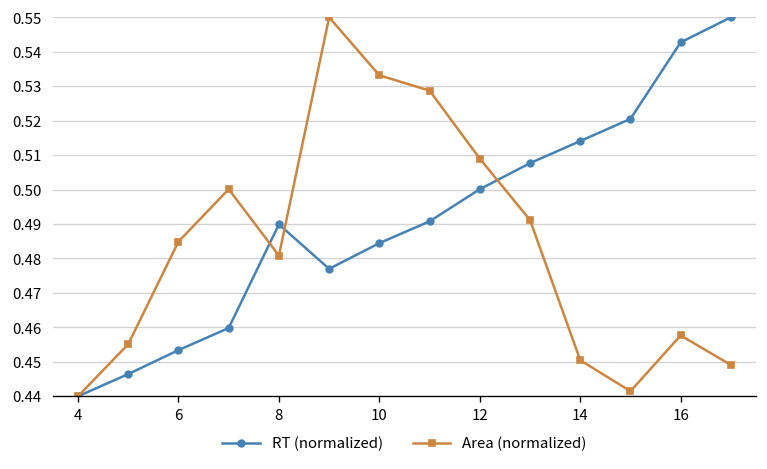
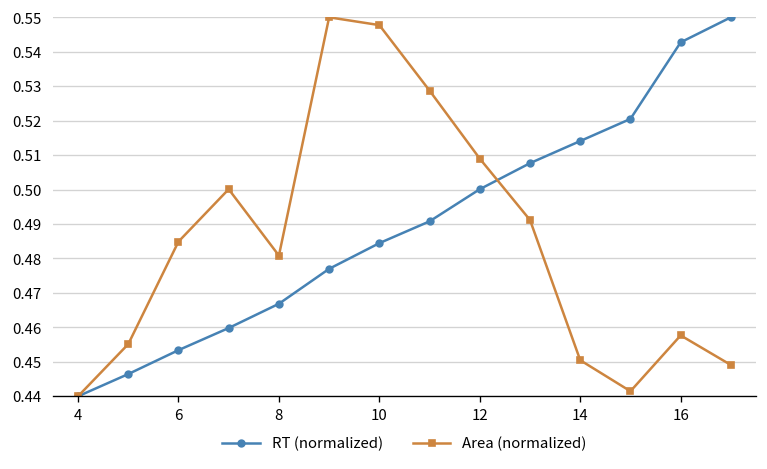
  {
    "RT (normalized)": {
      "6": 0.453,
-     "8": 0.490,
+     "8": 0.467,
      "10": 0.484,
      "12": 0.500,
      "14": 0.514,
      "16": 0.543
    },
    "Area (normalized)": {
      "6": 0.485,
      "8": 0.481,
-     "10": 0.533,
+     "10": 0.548,
      "12": 0.509,
      "14": 0.450,
      "16": 0.458
    }
  }
